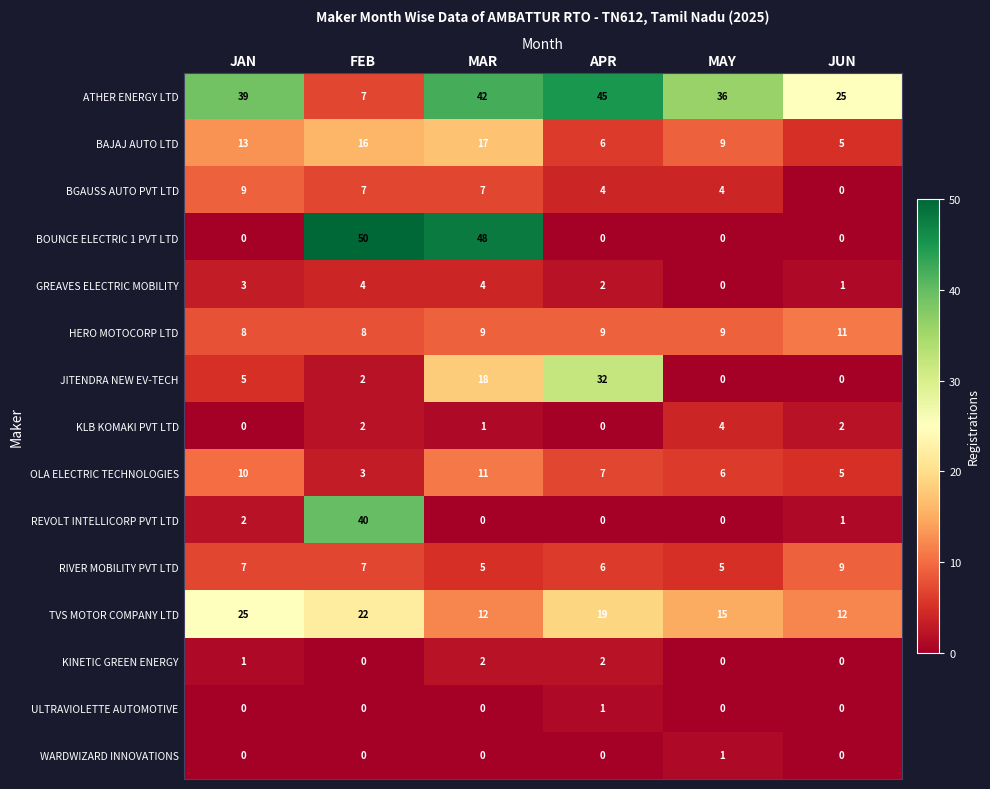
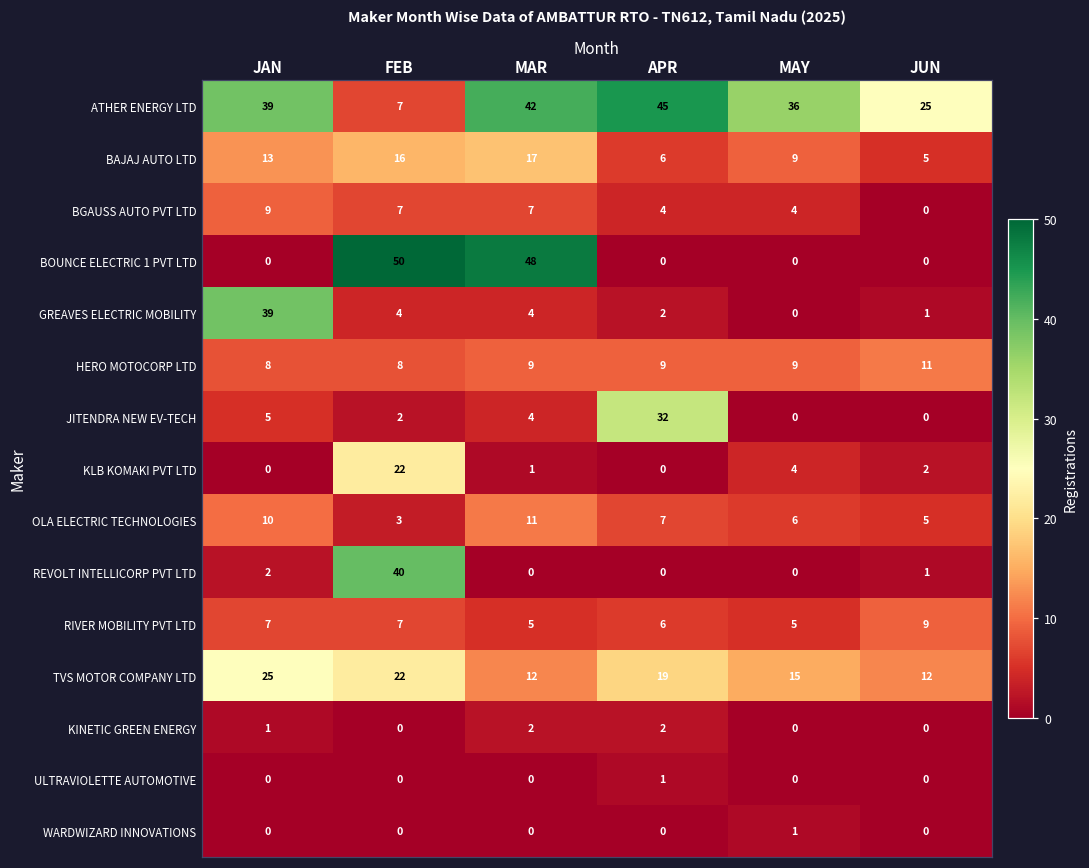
  {
    "ATHER ENERGY LTD": {
      "JAN": 39,
      "FEB": 7,
      "MAR": 42,
      "APR": 45,
      "MAY": 36,
      "JUN": 25
    },
    "BAJAJ AUTO LTD": {
      "JAN": 13,
      "FEB": 16,
      "MAR": 17,
      "APR": 6,
      "MAY": 9,
      "JUN": 5
    },
    "BGAUSS AUTO PVT LTD": {
      "JAN": 9,
      "FEB": 7,
      "MAR": 7,
      "APR": 4,
      "MAY": 4,
      "JUN": 0
    },
    "BOUNCE ELECTRIC 1 PVT LTD": {
      "JAN": 0,
      "FEB": 50,
      "MAR": 48,
      "APR": 0,
      "MAY": 0,
      "JUN": 0
    },
    "GREAVES ELECTRIC MOBILITY": {
-     "JAN": 3,
+     "JAN": 39,
      "FEB": 4,
      "MAR": 4,
      "APR": 2,
      "MAY": 0,
      "JUN": 1
    },
    "HERO MOTOCORP LTD": {
      "JAN": 8,
      "FEB": 8,
      "MAR": 9,
      "APR": 9,
      "MAY": 9,
      "JUN": 11
    },
    "JITENDRA NEW EV-TECH": {
      "JAN": 5,
      "FEB": 2,
-     "MAR": 18,
+     "MAR": 4,
      "APR": 32,
      "MAY": 0,
      "JUN": 0
    },
    "KLB KOMAKI PVT LTD": {
      "JAN": 0,
-     "FEB": 2,
+     "FEB": 22,
      "MAR": 1,
      "APR": 0,
      "MAY": 4,
      "JUN": 2
    },
    "OLA ELECTRIC TECHNOLOGIES": {
      "JAN": 10,
      "FEB": 3,
      "MAR": 11,
      "APR": 7,
      "MAY": 6,
      "JUN": 5
    },
    "REVOLT INTELLICORP PVT LTD": {
      "JAN": 2,
      "FEB": 40,
      "MAR": 0,
      "APR": 0,
      "MAY": 0,
      "JUN": 1
    },
    "RIVER MOBILITY PVT LTD": {
      "JAN": 7,
      "FEB": 7,
      "MAR": 5,
      "APR": 6,
      "MAY": 5,
      "JUN": 9
    },
    "TVS MOTOR COMPANY LTD": {
      "JAN": 25,
      "FEB": 22,
      "MAR": 12,
      "APR": 19,
      "MAY": 15,
      "JUN": 12
    },
    "KINETIC GREEN ENERGY": {
      "JAN": 1,
      "FEB": 0,
      "MAR": 2,
      "APR": 2,
      "MAY": 0,
      "JUN": 0
    },
    "ULTRAVIOLETTE AUTOMOTIVE": {
      "JAN": 0,
      "FEB": 0,
      "MAR": 0,
      "APR": 1,
      "MAY": 0,
      "JUN": 0
    },
    "WARDWIZARD INNOVATIONS": {
      "JAN": 0,
      "FEB": 0,
      "MAR": 0,
      "APR": 0,
      "MAY": 1,
      "JUN": 0
    }
  }
